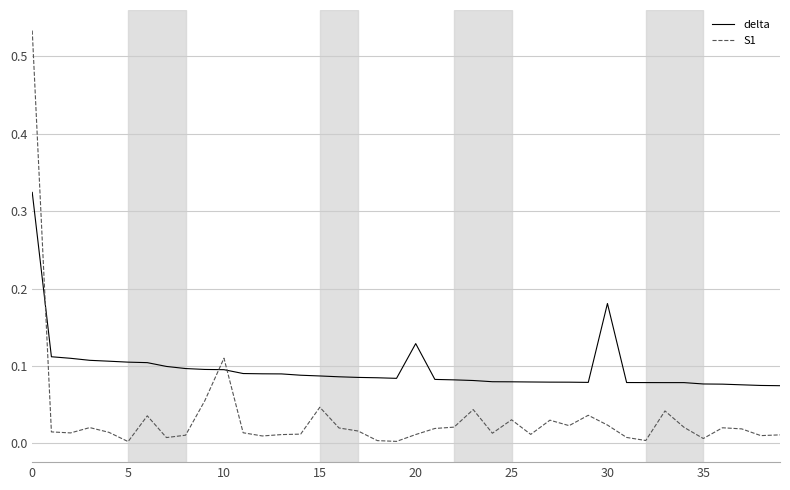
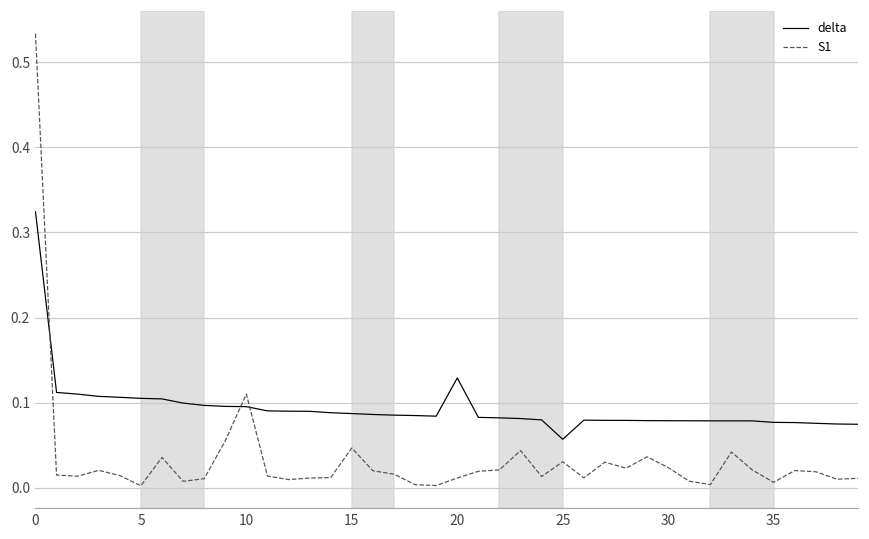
  {
    "delta": {
      "0": 0.32,
      "5": 0.11,
      "10": 0.10,
      "15": 0.09,
      "20": 0.13,
-     "25": 0.08,
-     "30": 0.18,
+     "25": 0.06,
+     "30": 0.08,
      "35": 0.08
    },
    "S1": {
      "0": 0.53,
      "5": 0.00,
      "10": 0.11,
      "15": 0.05,
      "20": 0.01,
      "25": 0.03,
      "30": 0.02,
      "35": 0.01
    }
  }
